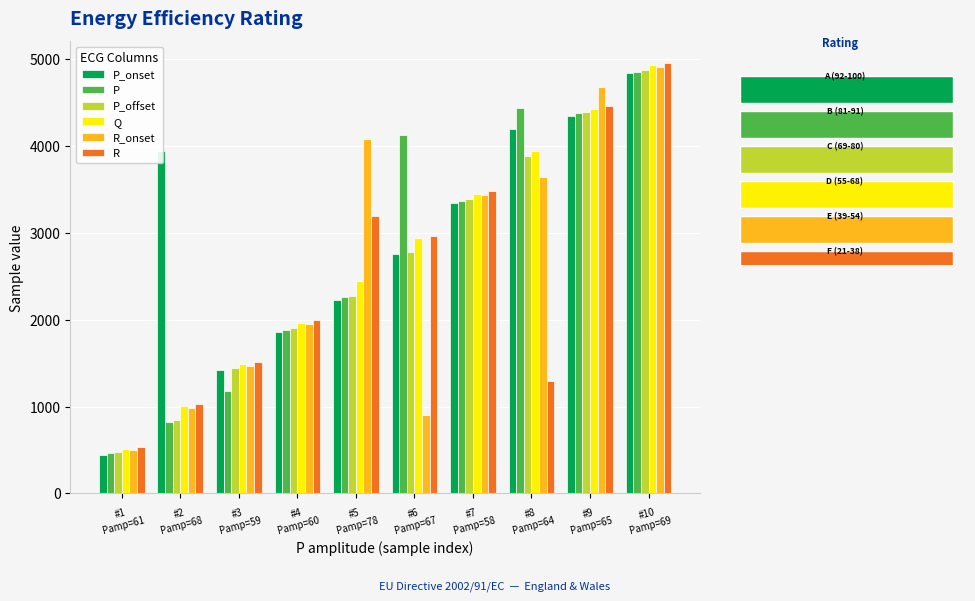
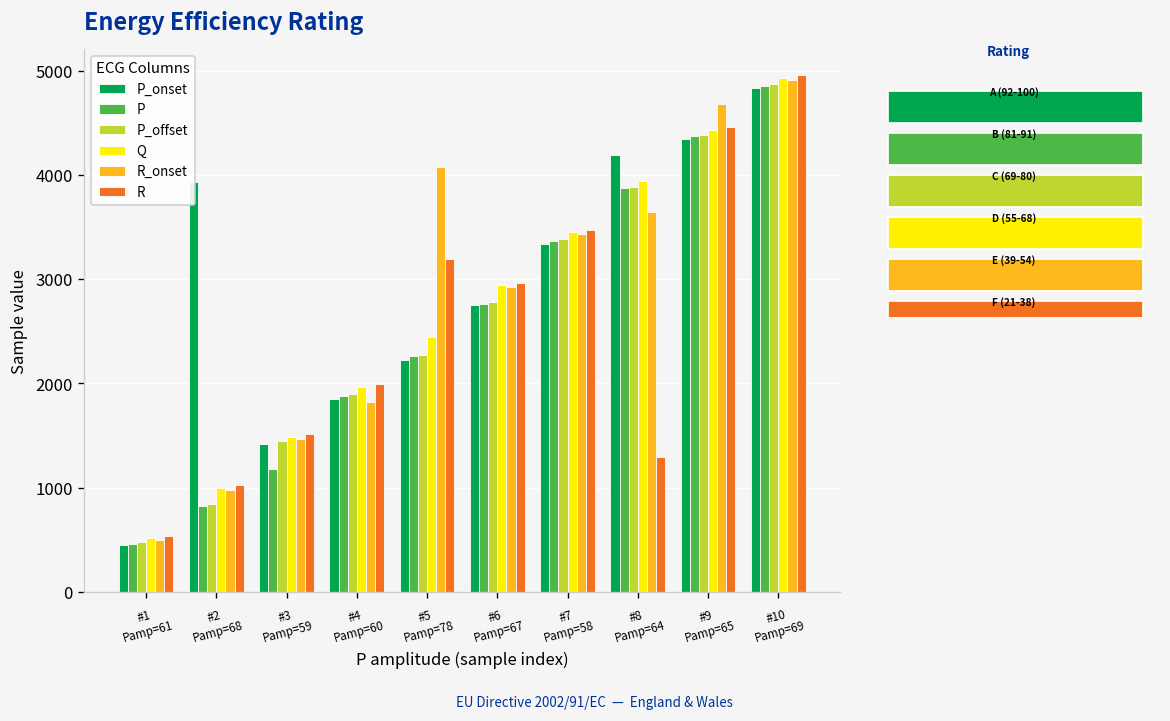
  {
    "Energy Efficiency Rating": {
      "P_onset": {
        "#1 Pamp=61": 400,
        "#3 Pamp=59": 1400,
        "#4 Pamp=60": 1900,
        "#5 Pamp=78": 2200,
        "#6 Pamp=67": 2800,
        "#7 Pamp=58": 3300,
        "#8 Pamp=64": 4200,
        "#9 Pamp=65": 4300,
        "#10 Pamp=69": 4800
      },
      "P": {
        "#1 Pamp=61": 500,
        "#2 Pamp=68": 800,
        "#3 Pamp=59": 1200,
        "#4 Pamp=60": 1900,
        "#5 Pamp=78": 2300,
-       "#6 Pamp=67": 4100,
+       "#6 Pamp=67": 2800,
        "#7 Pamp=58": 3400,
-       "#8 Pamp=64": 4400,
+       "#8 Pamp=64": 3900,
        "#9 Pamp=65": 4400,
        "#10 Pamp=69": 4900
      },
      "P_offset": {
        "#1 Pamp=61": 500,
        "#2 Pamp=68": 800,
        "#3 Pamp=59": 1400,
        "#4 Pamp=60": 1900,
        "#5 Pamp=78": 2300,
        "#6 Pamp=67": 2800,
        "#7 Pamp=58": 3400,
        "#8 Pamp=64": 3900,
        "#9 Pamp=65": 4400,
        "#10 Pamp=69": 4900
      },
      "Q": {
        "#1 Pamp=61": 500,
        "#2 Pamp=68": 1000,
        "#3 Pamp=59": 1500,
        "#4 Pamp=60": 2000,
        "#5 Pamp=78": 2400,
        "#6 Pamp=67": 2900,
        "#7 Pamp=58": 3500,
        "#8 Pamp=64": 3900,
        "#9 Pamp=65": 4400,
        "#10 Pamp=69": 4900
      },
      "R_onset": {
        "#1 Pamp=61": 500,
        "#2 Pamp=68": 1000,
        "#3 Pamp=59": 1500,
-       "#4 Pamp=60": 1900,
+       "#4 Pamp=60": 1800,
        "#5 Pamp=78": 4100,
-       "#6 Pamp=67": 900,
+       "#6 Pamp=67": 2900,
        "#7 Pamp=58": 3400,
        "#8 Pamp=64": 3600,
        "#9 Pamp=65": 4700,
        "#10 Pamp=69": 4900
      },
      "R": {
        "#1 Pamp=61": 500,
        "#2 Pamp=68": 1000,
        "#3 Pamp=59": 1500,
        "#4 Pamp=60": 2000,
        "#5 Pamp=78": 3200,
        "#6 Pamp=67": 3000,
        "#7 Pamp=58": 3500,
        "#8 Pamp=64": 1300,
        "#9 Pamp=65": 4500,
        "#10 Pamp=69": 5000
      }
    }
  }
